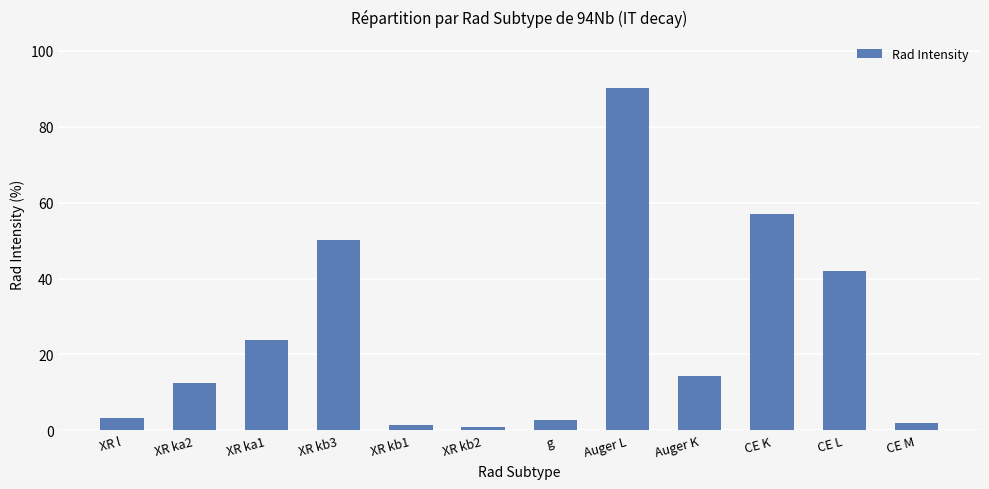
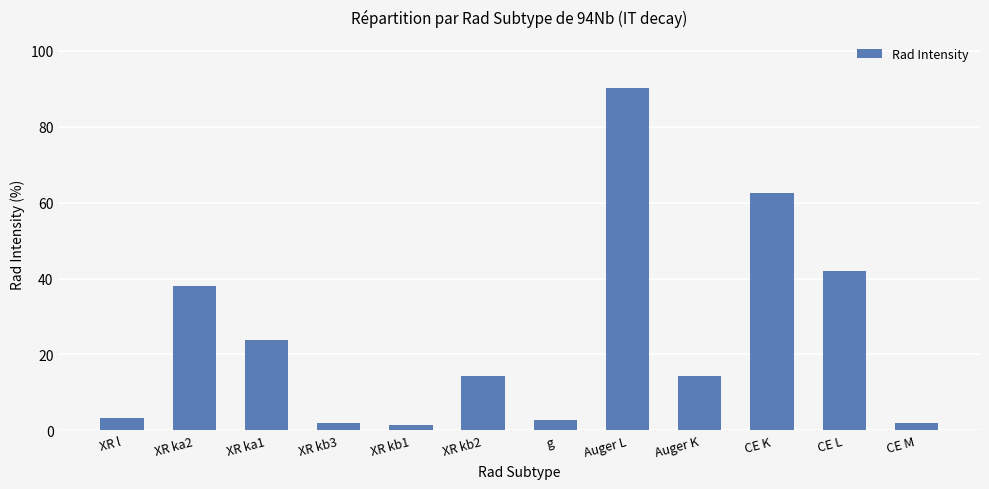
  {
    "XR l": 3,
-   "XR ka2": 13,
+   "XR ka2": 38,
    "XR ka1": 24,
-   "XR kb3": 50,
+   "XR kb3": 2,
    "XR kb1": 1,
-   "XR kb2": 1,
+   "XR kb2": 14,
    "g": 3,
    "Auger L": 90,
    "Auger K": 14,
-   "CE K": 57,
+   "CE K": 63,
    "CE L": 42,
    "CE M": 2
  }
